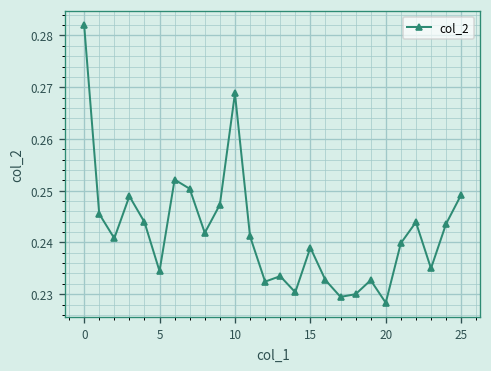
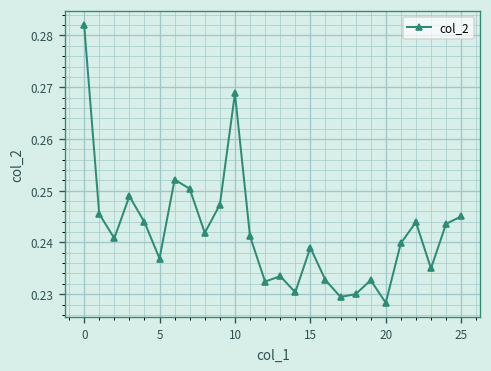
  {
    "0": 0.282,
-   "5": 0.234,
+   "5": 0.237,
    "10": 0.269,
    "15": 0.239,
    "20": 0.228,
-   "25": 0.249
+   "25": 0.245
  }
